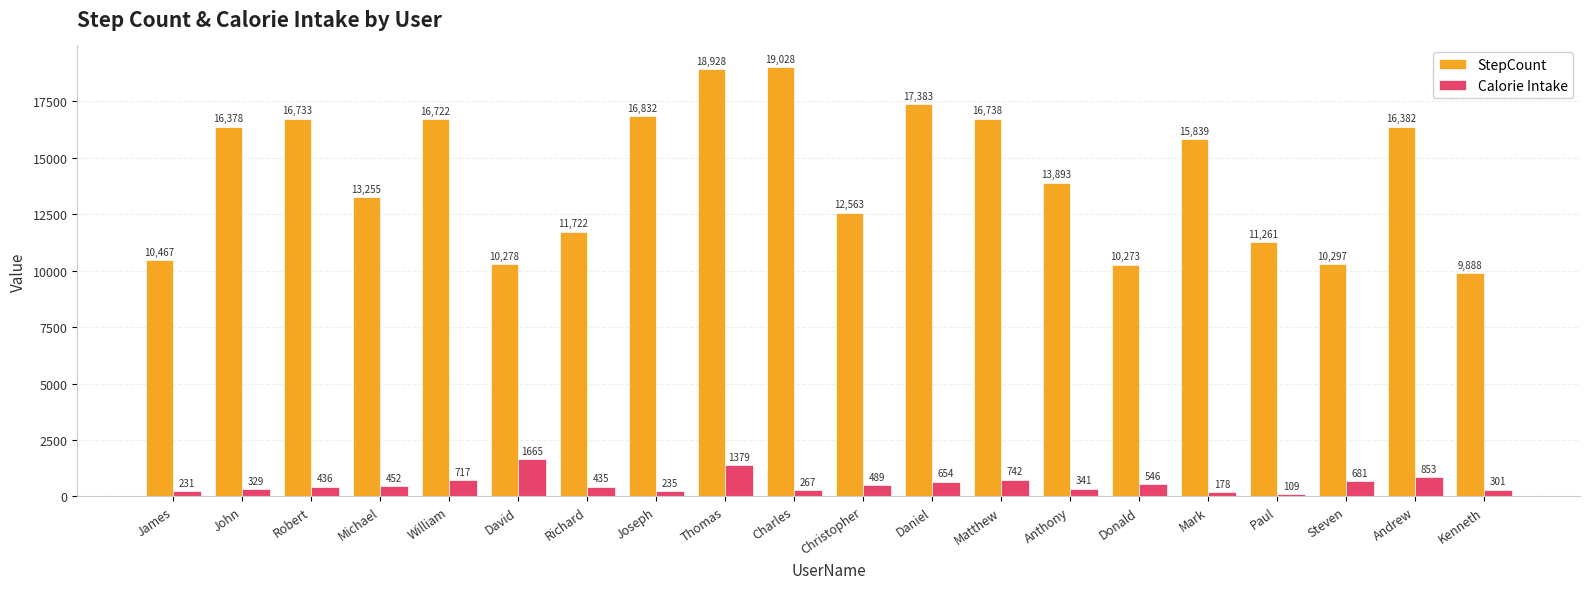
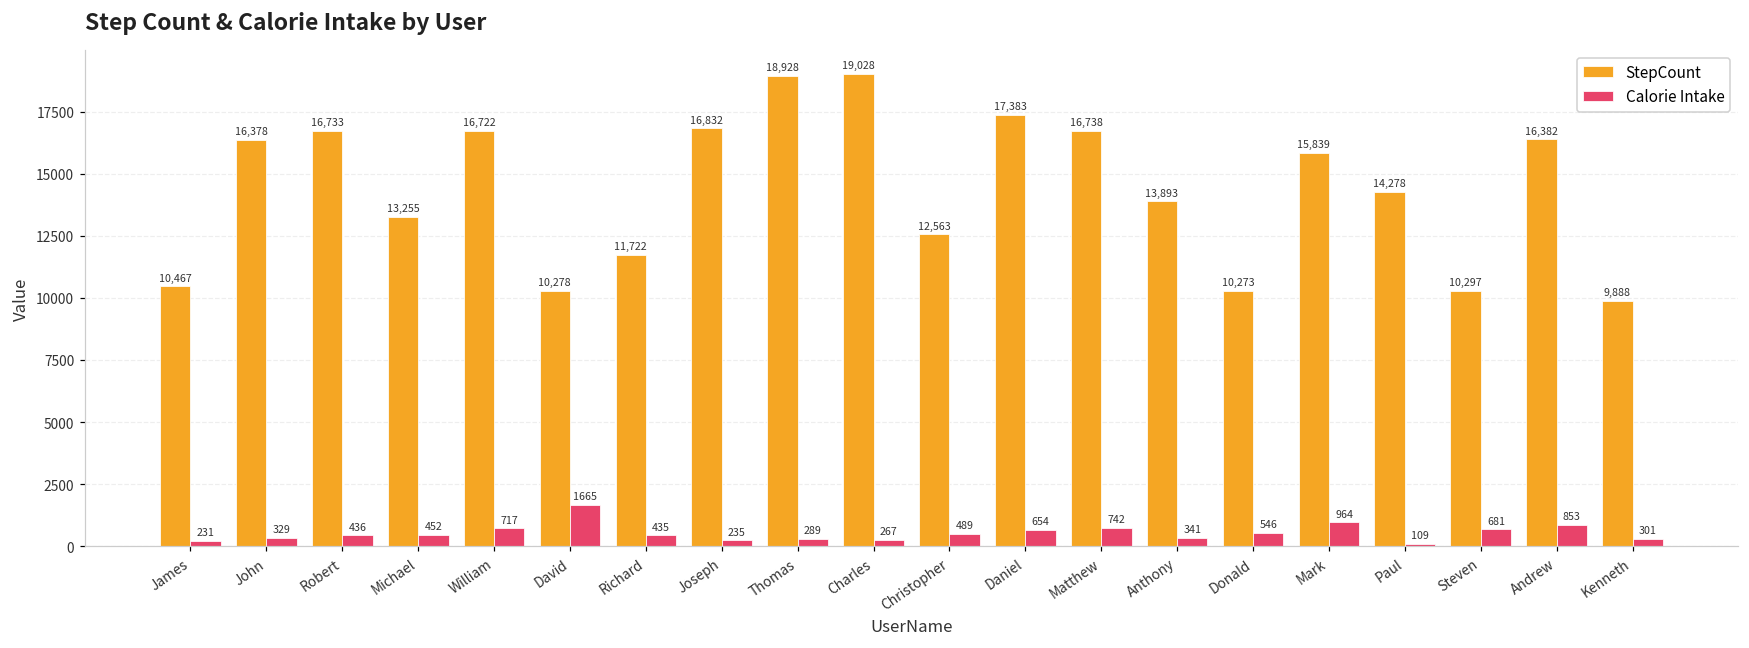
  {
    "StepCount": {
      "James": "10,467",
      "John": "16,378",
      "Robert": "16,733",
      "Michael": "13,255",
      "William": "16,722",
      "David": "10,278",
      "Richard": "11,722",
      "Joseph": "16,832",
      "Thomas": "18,928",
      "Charles": "19,028",
      "Christopher": "12,563",
      "Daniel": "17,383",
      "Matthew": "16,738",
      "Anthony": "13,893",
      "Donald": "10,273",
      "Mark": "15,839",
-     "Paul": "11,261",
+     "Paul": "14,278",
      "Steven": "10,297",
      "Andrew": "16,382",
      "Kenneth": "9,888"
    },
    "Calorie Intake": {
      "James": "231",
      "John": "329",
      "Robert": "436",
      "Michael": "452",
      "William": "717",
      "David": "1665",
      "Richard": "435",
      "Joseph": "235",
-     "Thomas": "1379",
+     "Thomas": "289",
      "Charles": "267",
      "Christopher": "489",
      "Daniel": "654",
      "Matthew": "742",
      "Anthony": "341",
      "Donald": "546",
-     "Mark": "178",
+     "Mark": "964",
      "Paul": "109",
      "Steven": "681",
      "Andrew": "853",
      "Kenneth": "301"
    }
  }
